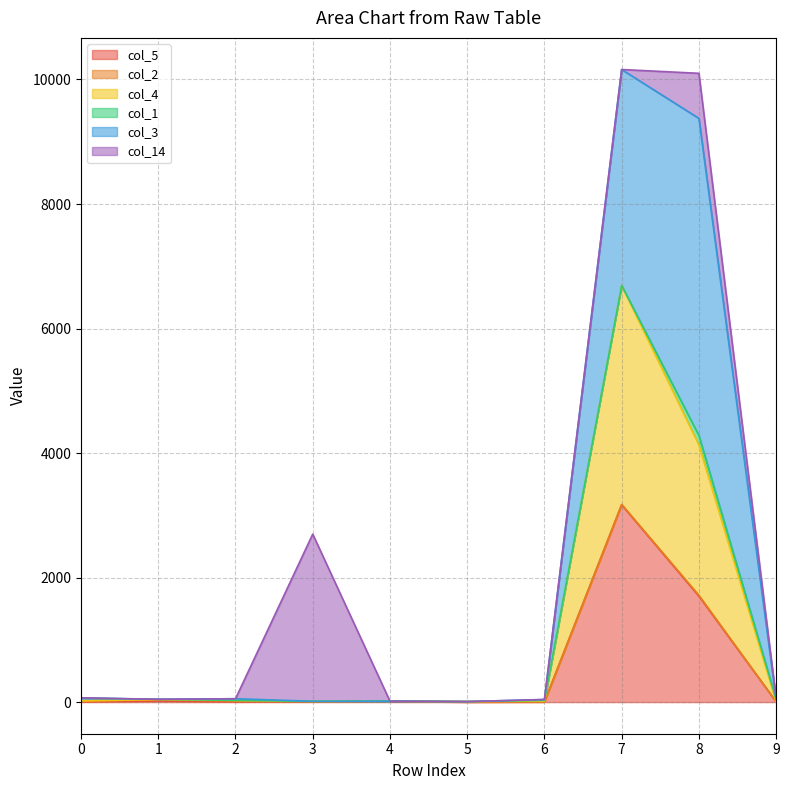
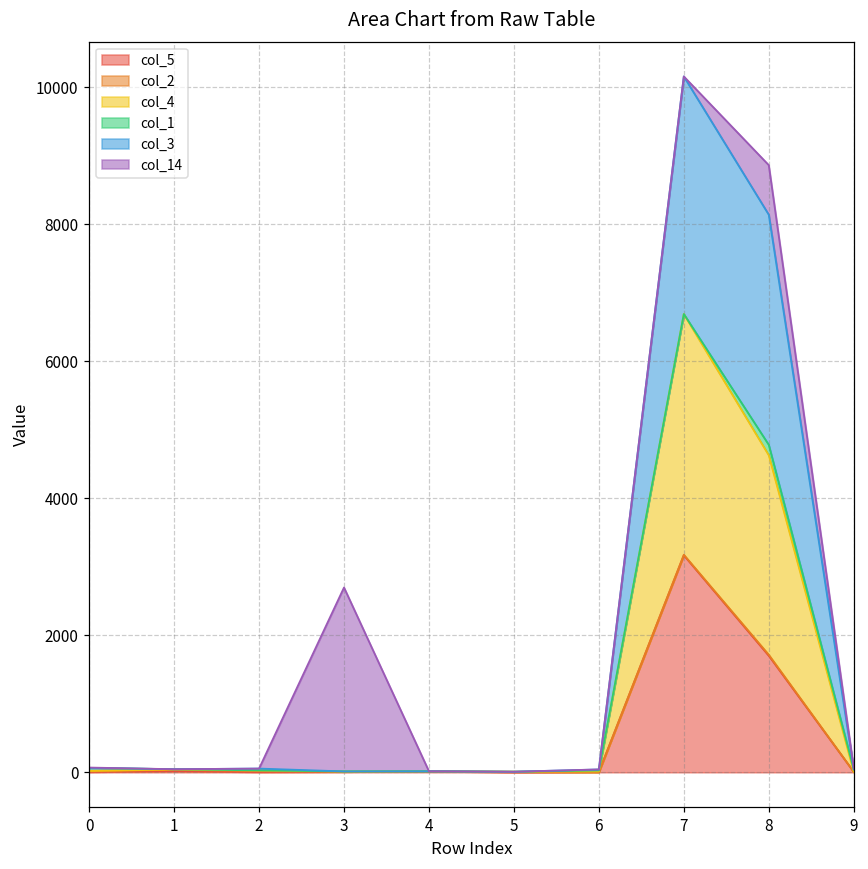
  {
    "col_4": {
-     "8": 2400
+     "8": 2900
    },
    "col_1": {
      "8": 200
    },
    "col_3": {
-     "8": 5100
+     "8": 3400
    },
    "col_14": {
      "3": 2700,
      "8": 700
    }
  }
